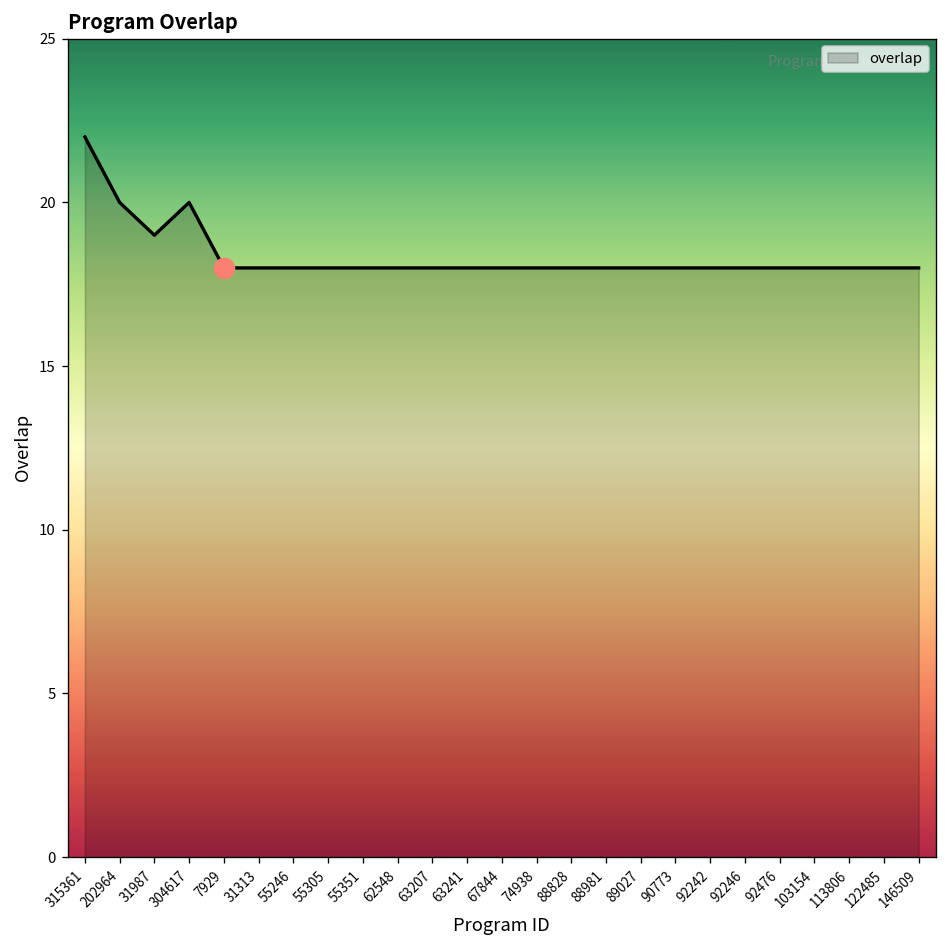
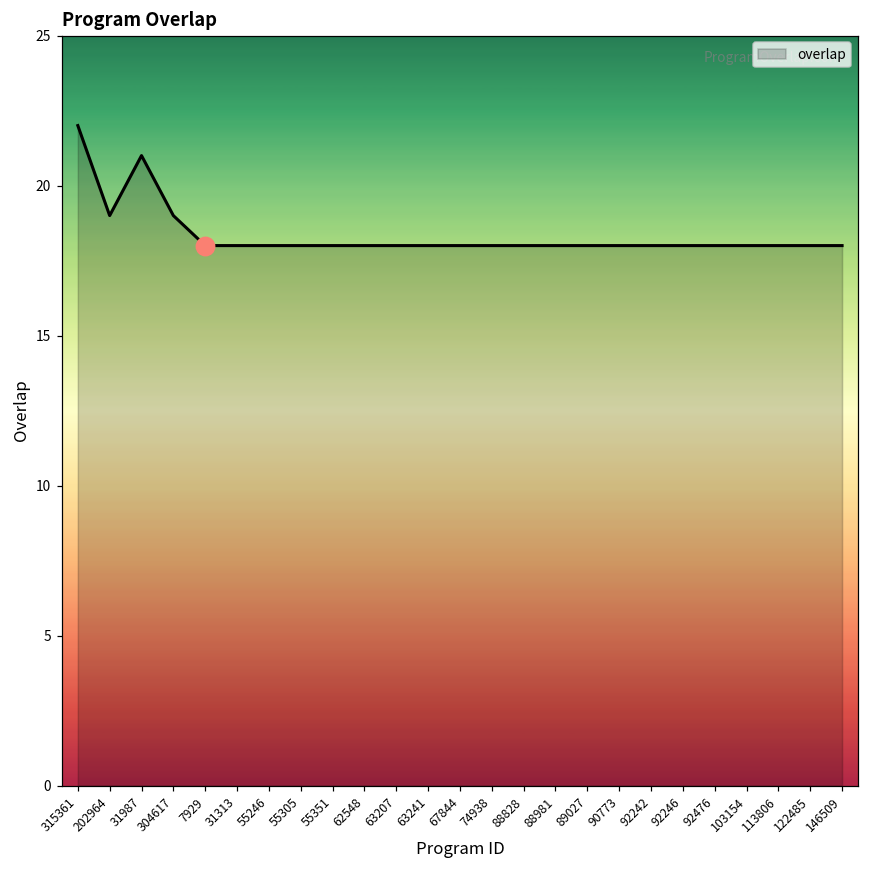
  {
    "overlap": {
      "315361": 22,
-     "202964": 20,
-     "31987": 19,
-     "304617": 20,
+     "202964": 19,
+     "31987": 21,
+     "304617": 19,
      "31313": 18,
      "55246": 18,
      "55305": 18,
      "55351": 18,
      "62548": 18,
      "63207": 18,
      "63241": 18,
      "67844": 18,
      "74938": 18,
      "88828": 18,
      "88981": 18,
      "89027": 18,
      "90773": 18,
      "92242": 18,
      "92246": 18,
      "92476": 18,
      "103154": 18,
      "113806": 18,
      "122485": 18,
      "146509": 18
    }
  }
